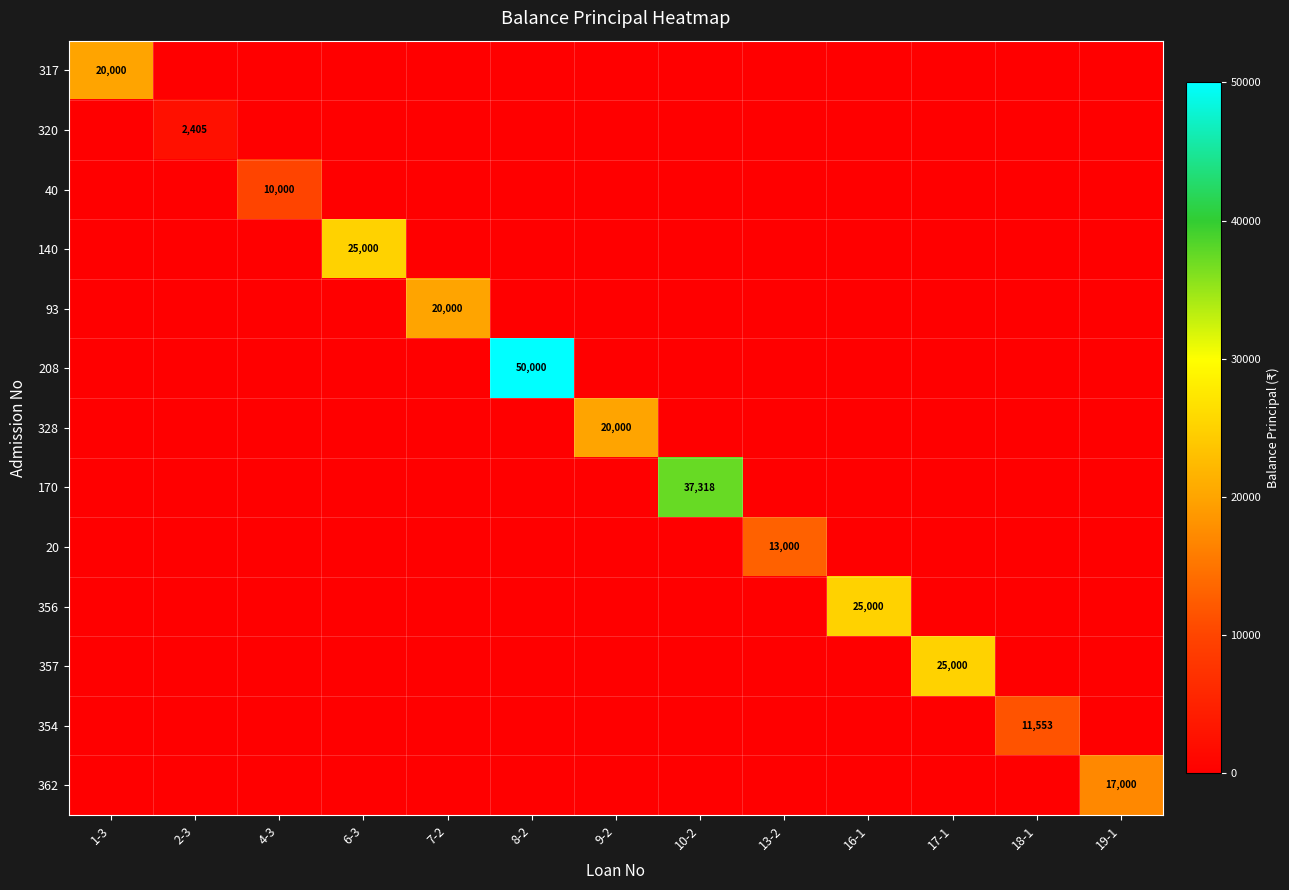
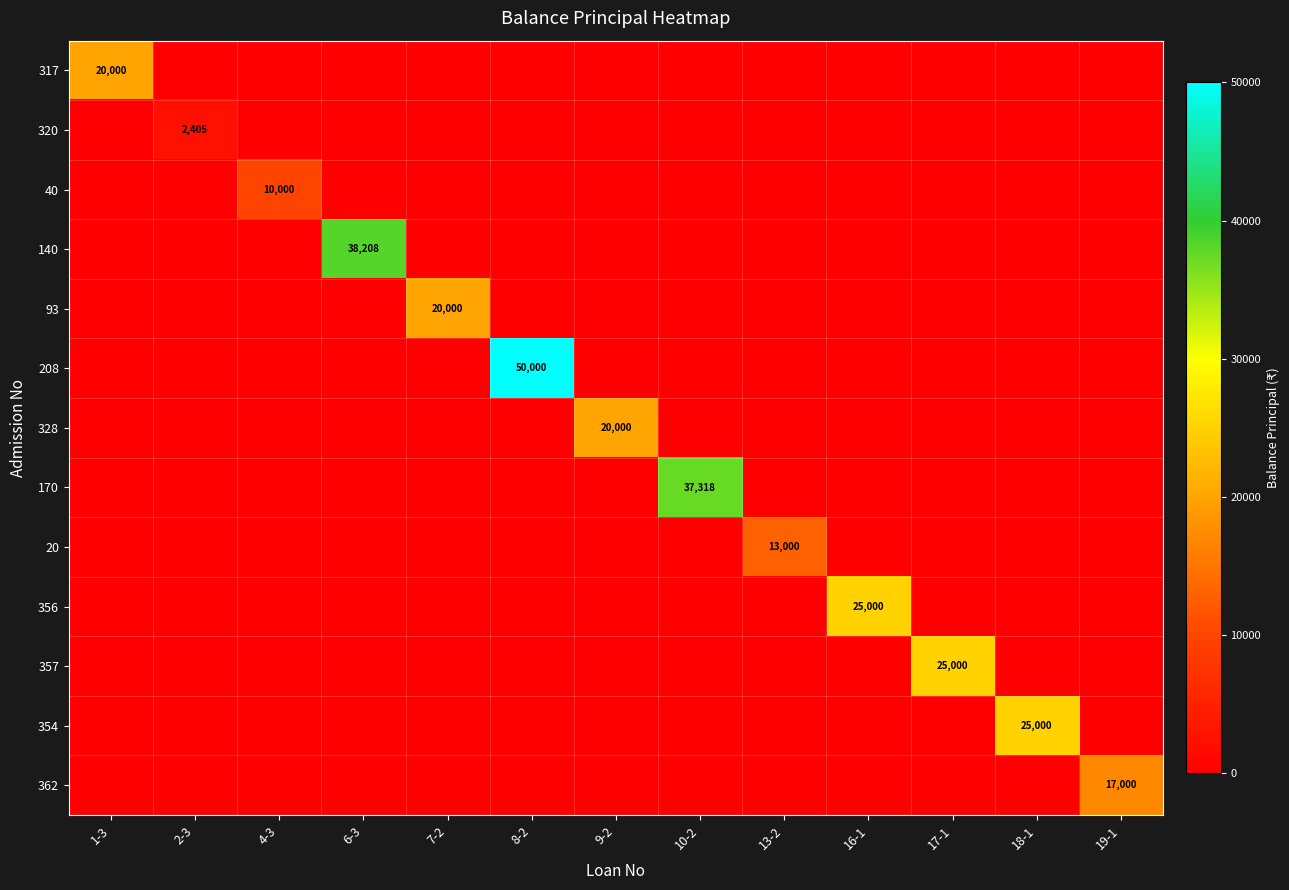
  {
    "317": {
      "1-3": "20,000"
    },
    "320": {
      "2-3": "2,405"
    },
    "40": {
      "4-3": "10,000"
    },
    "140": {
-     "6-3": "25,000"
+     "6-3": "38,208"
    },
    "93": {
      "7-2": "20,000"
    },
    "208": {
      "8-2": "50,000"
    },
    "328": {
      "9-2": "20,000"
    },
    "170": {
      "10-2": "37,318"
    },
    "20": {
      "13-2": "13,000"
    },
    "356": {
      "16-1": "25,000"
    },
    "357": {
      "17-1": "25,000"
    },
    "354": {
-     "18-1": "11,553"
+     "18-1": "25,000"
    },
    "362": {
      "19-1": "17,000"
    }
  }
